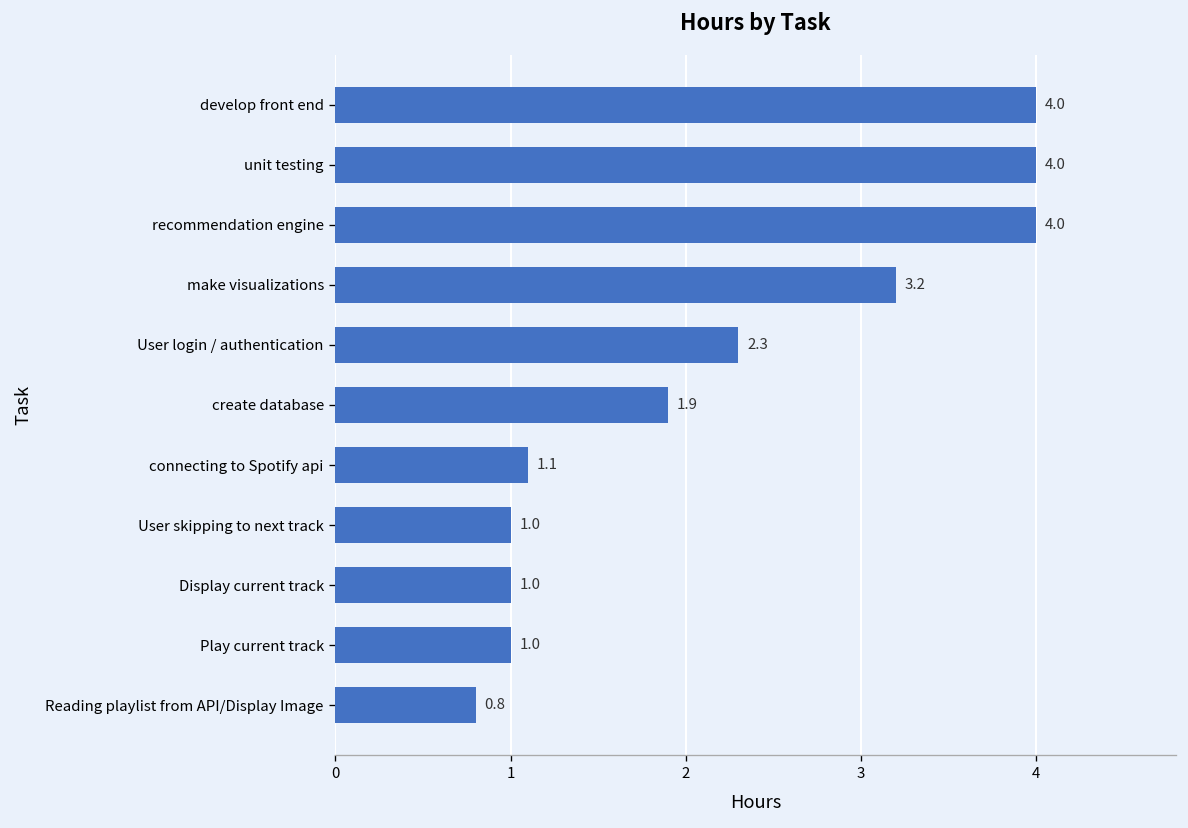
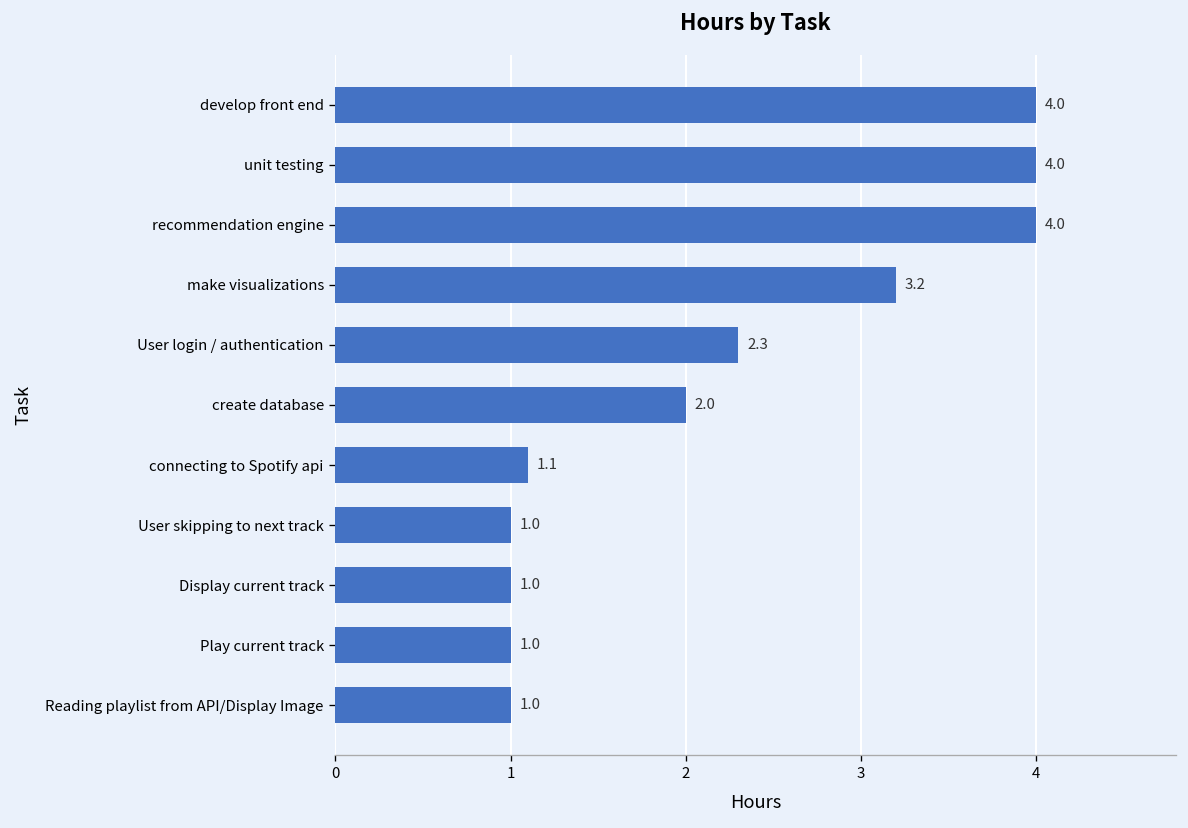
  {
    "develop front end": 4.0,
    "unit testing": 4.0,
    "recommendation engine": 4.0,
    "make visualizations": 3.2,
    "User login / authentication": 2.3,
-   "create database": 1.9,
+   "create database": 2.0,
    "connecting to Spotify api": 1.1,
    "User skipping to next track": 1.0,
    "Display current track": 1.0,
    "Play current track": 1.0,
-   "Reading playlist from API/Display Image": 0.8
+   "Reading playlist from API/Display Image": 1.0
  }
